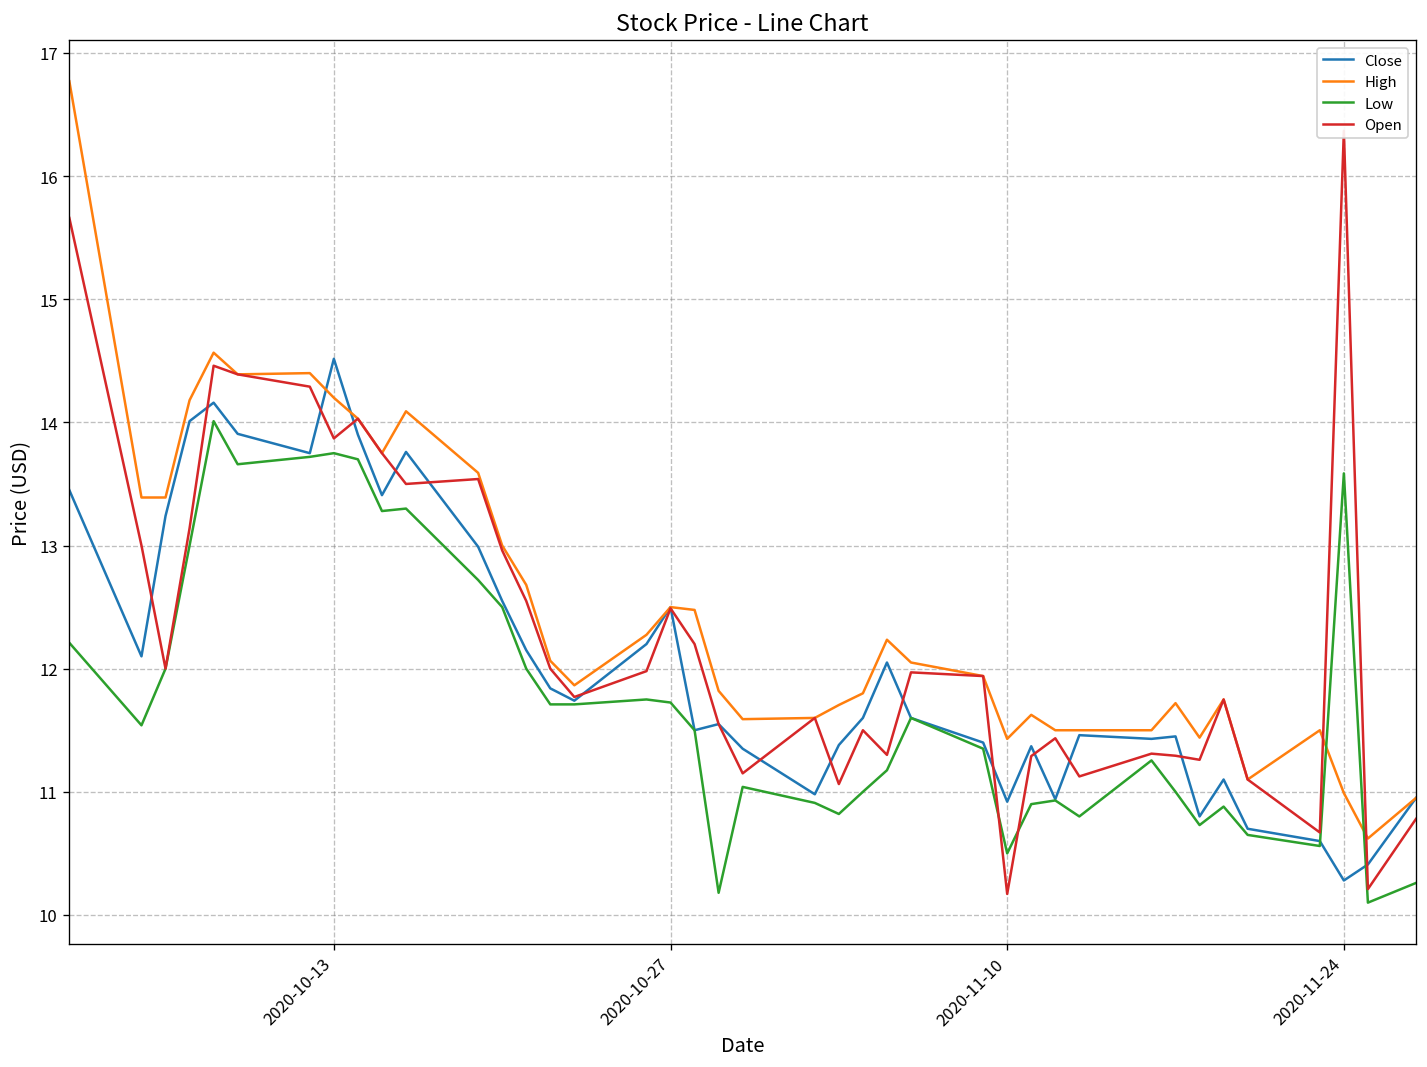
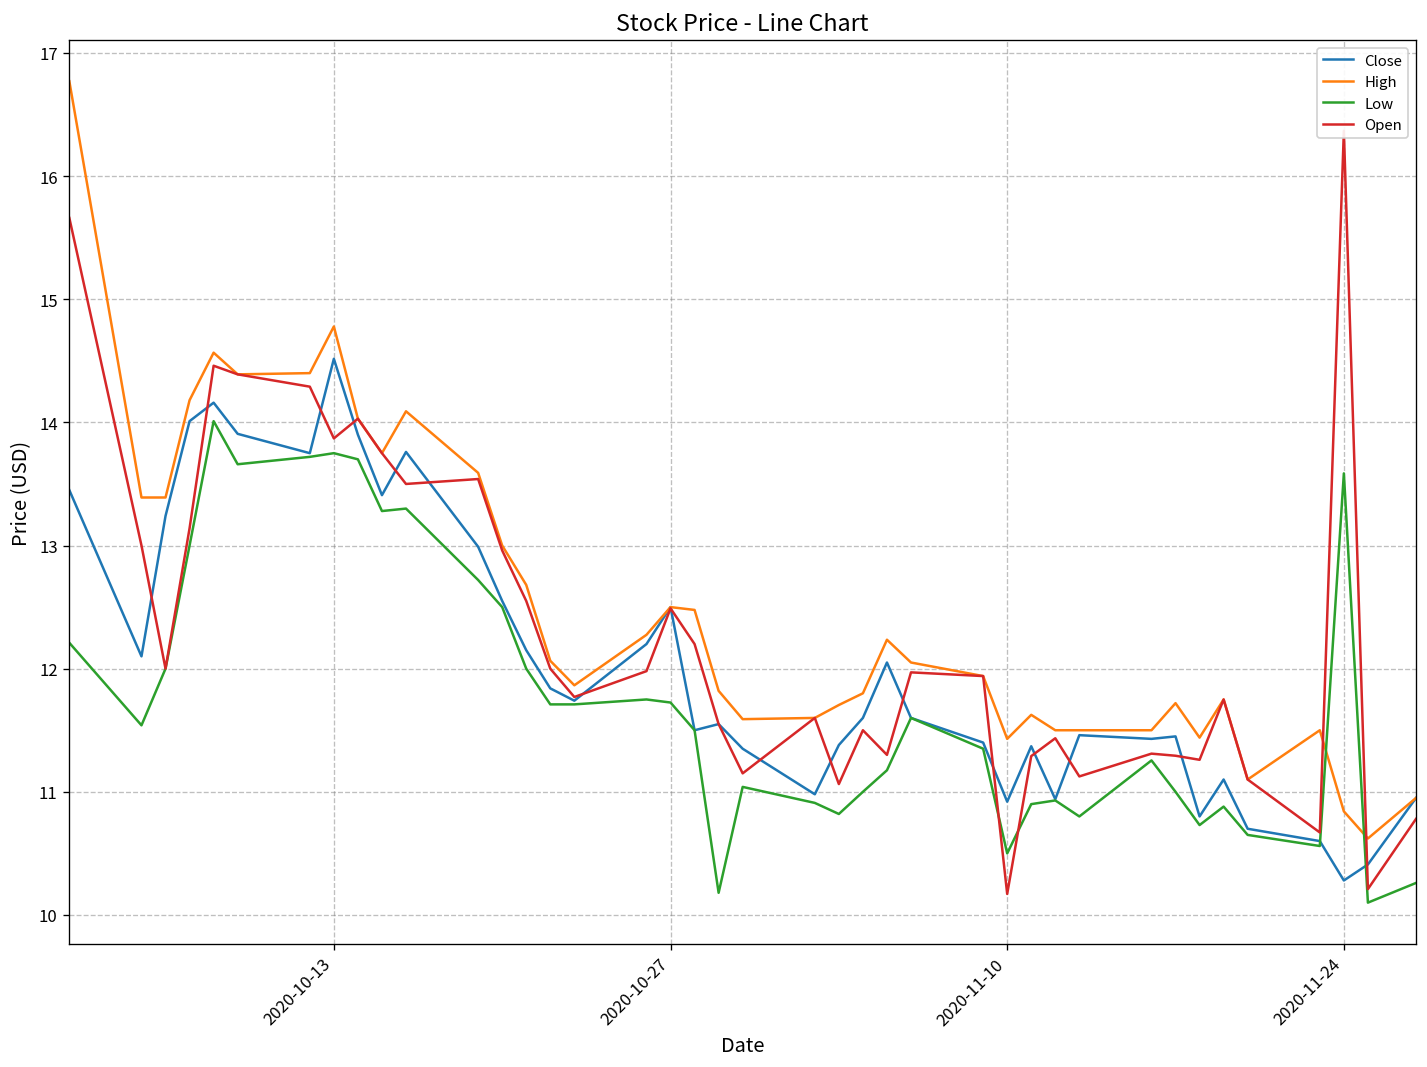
  {
    "Close": {
      "2020-10-13": 14.52,
      "2020-11-10": 10.92,
      "2020-11-24": 10.28
    },
    "High": {
-     "2020-10-13": 14.20,
+     "2020-10-13": 14.78,
      "2020-11-10": 11.43,
-     "2020-11-24": 10.99
+     "2020-11-24": 10.84
    },
    "Low": {
      "2020-10-13": 13.75,
      "2020-10-27": 11.73,
      "2020-11-10": 10.50,
      "2020-11-24": 13.59
    },
    "Open": {
      "2020-10-13": 13.87,
      "2020-11-10": 10.17
    }
  }
